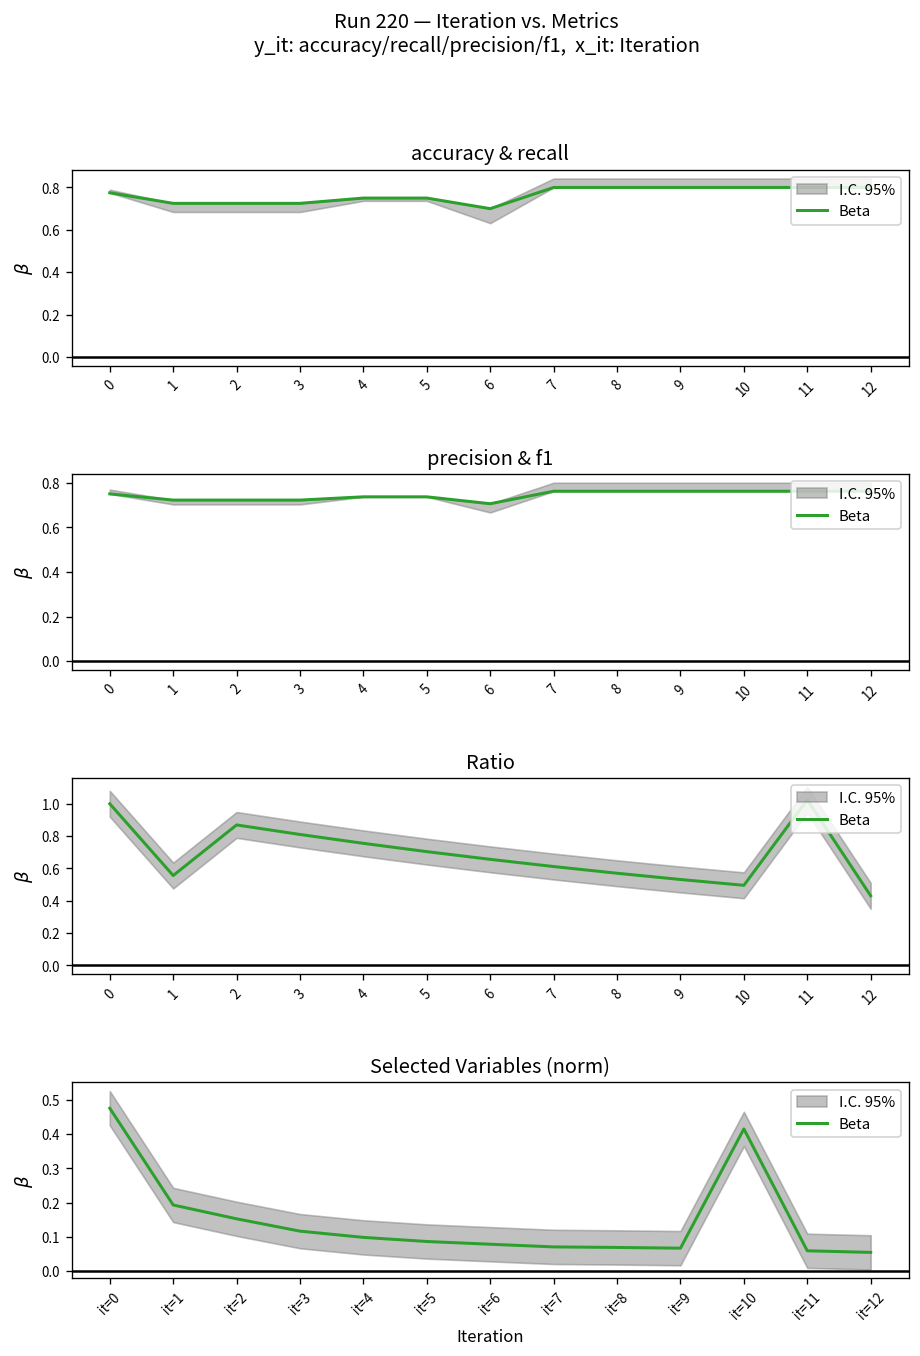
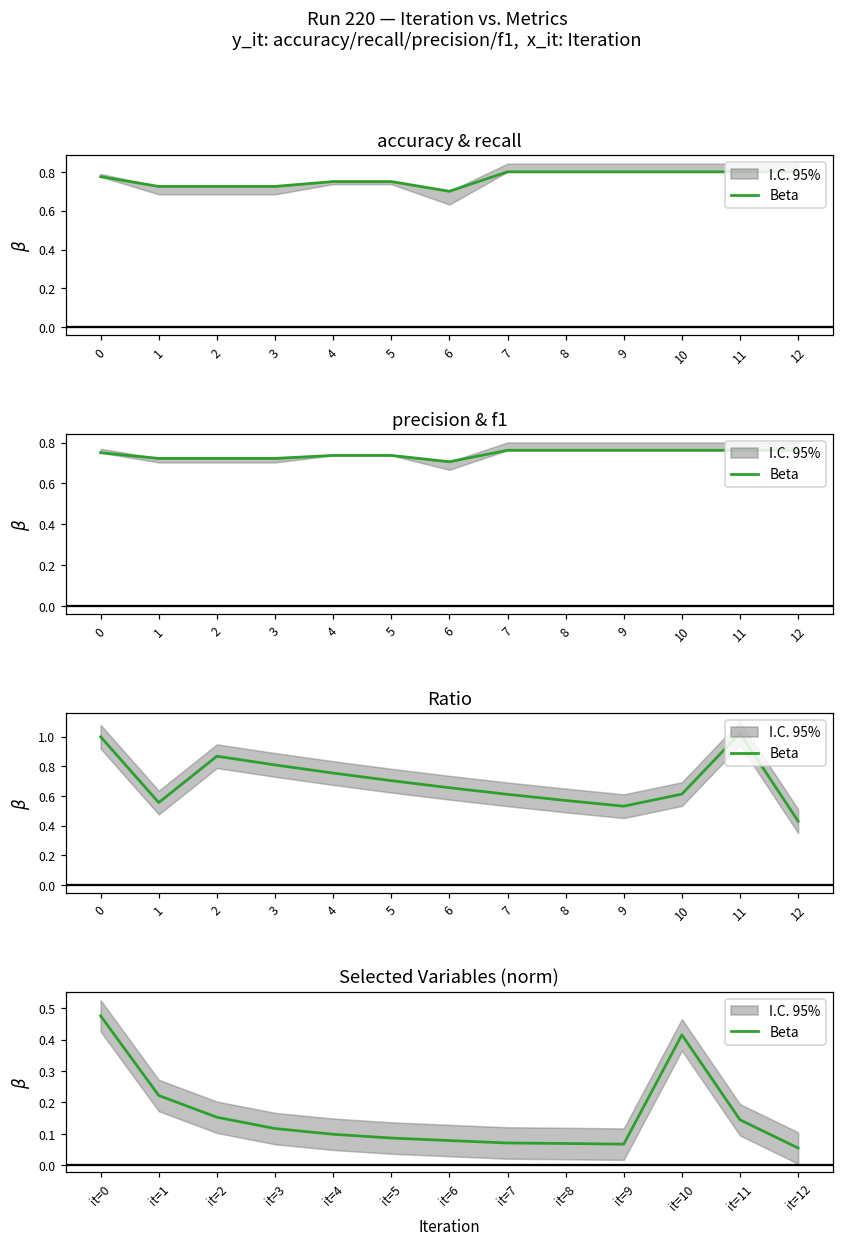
  {
    "accuracy & recall": {
      "Beta": {
        "0": 0.78,
        "7": 0.80,
        "8": 0.80,
        "9": 0.80,
        "10": 0.80
      }
    },
    "precision & f1": {
      "Beta": {
        "0": 0.75,
        "7": 0.76,
        "8": 0.76,
        "9": 0.76,
        "10": 0.76
      }
    },
    "Ratio": {
      "Beta": {
        "0": 1.00,
        "1": 0.56,
        "2": 0.87,
        "3": 0.81,
        "4": 0.75,
        "5": 0.70,
        "6": 0.66,
        "7": 0.61,
        "8": 0.57,
        "9": 0.53,
-       "10": 0.50,
+       "10": 0.61,
        "12": 0.43
      }
    },
    "Selected Variables (norm)": {
      "Beta": {
        "it=0": 0.48,
-       "it=1": 0.19,
+       "it=1": 0.22,
        "it=2": 0.15,
        "it=3": 0.12,
        "it=4": 0.10,
        "it=5": 0.09,
        "it=6": 0.08,
        "it=7": 0.07,
        "it=8": 0.07,
        "it=9": 0.07,
        "it=10": 0.42,
-       "it=11": 0.06,
+       "it=11": 0.14,
        "it=12": 0.06
      }
    }
  }
